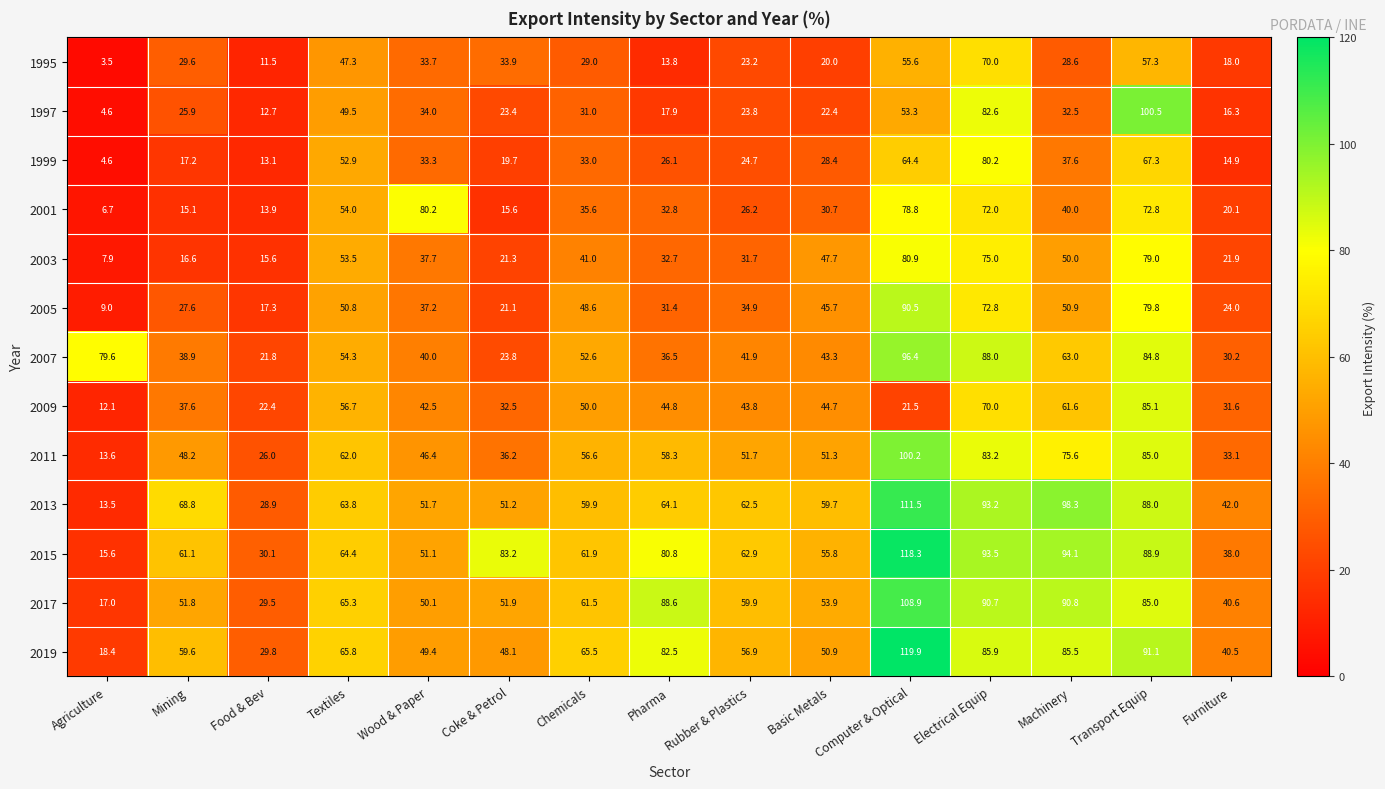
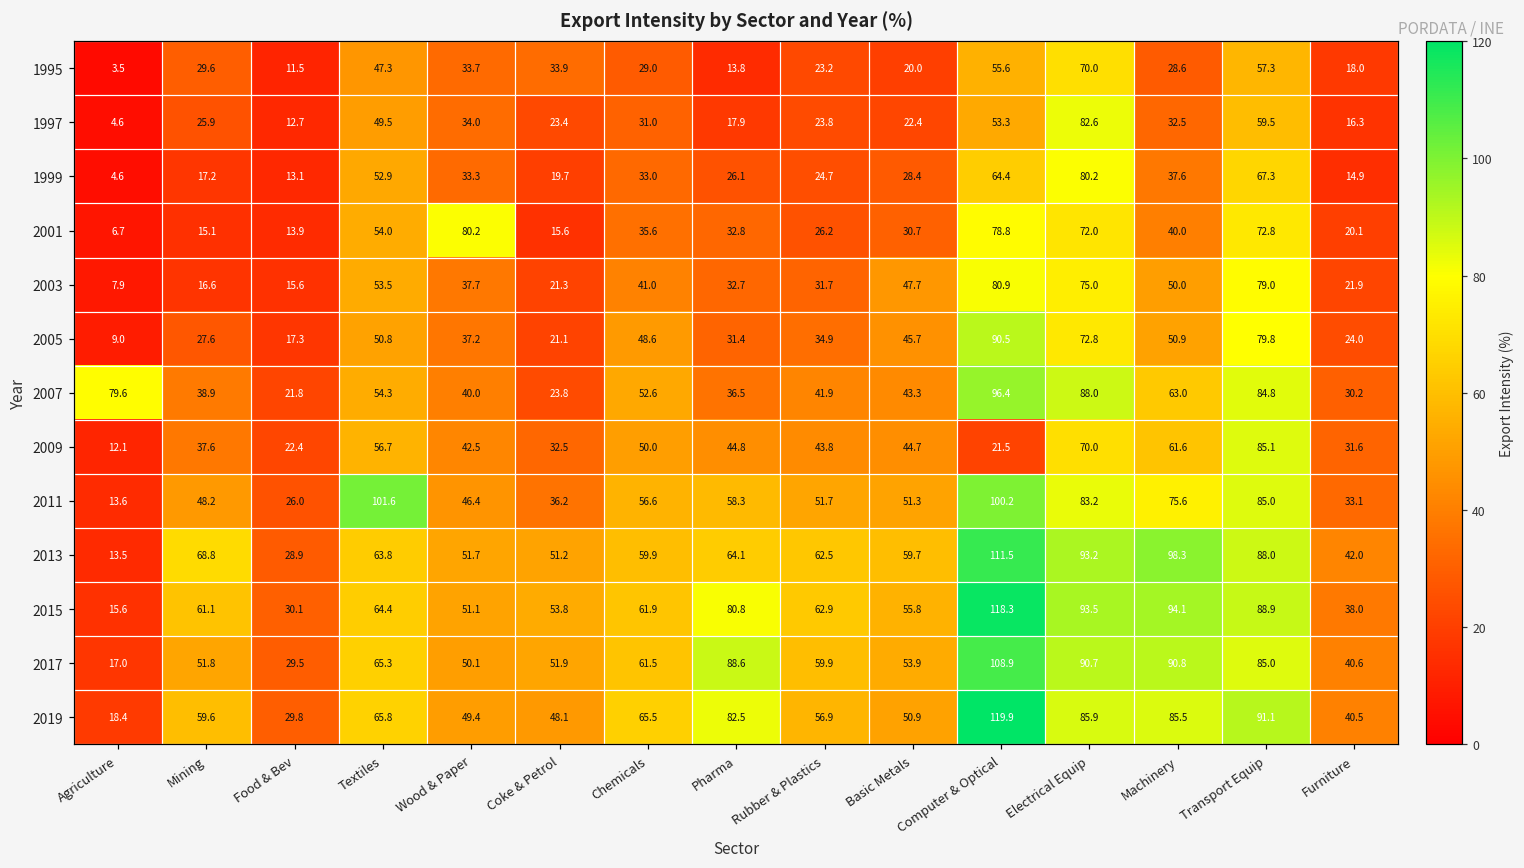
  {
    "1995": {
      "Agriculture": 3.5,
      "Mining": 29.6,
      "Food & Bev": 11.5,
      "Textiles": 47.3,
      "Wood & Paper": 33.7,
      "Coke & Petrol": 33.9,
      "Chemicals": 29.0,
      "Pharma": 13.8,
      "Rubber & Plastics": 23.2,
      "Basic Metals": 20.0,
      "Computer & Optical": 55.6,
      "Electrical Equip": 70.0,
      "Machinery": 28.6,
      "Transport Equip": 57.3,
      "Furniture": 18.0
    },
    "1997": {
      "Agriculture": 4.6,
      "Mining": 25.9,
      "Food & Bev": 12.7,
      "Textiles": 49.5,
      "Wood & Paper": 34.0,
      "Coke & Petrol": 23.4,
      "Chemicals": 31.0,
      "Pharma": 17.9,
      "Rubber & Plastics": 23.8,
      "Basic Metals": 22.4,
      "Computer & Optical": 53.3,
      "Electrical Equip": 82.6,
      "Machinery": 32.5,
-     "Transport Equip": 100.5,
+     "Transport Equip": 59.5,
      "Furniture": 16.3
    },
    "1999": {
      "Agriculture": 4.6,
      "Mining": 17.2,
      "Food & Bev": 13.1,
      "Textiles": 52.9,
      "Wood & Paper": 33.3,
      "Coke & Petrol": 19.7,
      "Chemicals": 33.0,
      "Pharma": 26.1,
      "Rubber & Plastics": 24.7,
      "Basic Metals": 28.4,
      "Computer & Optical": 64.4,
      "Electrical Equip": 80.2,
      "Machinery": 37.6,
      "Transport Equip": 67.3,
      "Furniture": 14.9
    },
    "2001": {
      "Agriculture": 6.7,
      "Mining": 15.1,
      "Food & Bev": 13.9,
      "Textiles": 54.0,
      "Wood & Paper": 80.2,
      "Coke & Petrol": 15.6,
      "Chemicals": 35.6,
      "Pharma": 32.8,
      "Rubber & Plastics": 26.2,
      "Basic Metals": 30.7,
      "Computer & Optical": 78.8,
      "Electrical Equip": 72.0,
      "Machinery": 40.0,
      "Transport Equip": 72.8,
      "Furniture": 20.1
    },
    "2003": {
      "Agriculture": 7.9,
      "Mining": 16.6,
      "Food & Bev": 15.6,
      "Textiles": 53.5,
      "Wood & Paper": 37.7,
      "Coke & Petrol": 21.3,
      "Chemicals": 41.0,
      "Pharma": 32.7,
      "Rubber & Plastics": 31.7,
      "Basic Metals": 47.7,
      "Computer & Optical": 80.9,
      "Electrical Equip": 75.0,
      "Machinery": 50.0,
      "Transport Equip": 79.0,
      "Furniture": 21.9
    },
    "2005": {
      "Agriculture": 9.0,
      "Mining": 27.6,
      "Food & Bev": 17.3,
      "Textiles": 50.8,
      "Wood & Paper": 37.2,
      "Coke & Petrol": 21.1,
      "Chemicals": 48.6,
      "Pharma": 31.4,
      "Rubber & Plastics": 34.9,
      "Basic Metals": 45.7,
      "Computer & Optical": 90.5,
      "Electrical Equip": 72.8,
      "Machinery": 50.9,
      "Transport Equip": 79.8,
      "Furniture": 24.0
    },
    "2007": {
      "Agriculture": 79.6,
      "Mining": 38.9,
      "Food & Bev": 21.8,
      "Textiles": 54.3,
      "Wood & Paper": 40.0,
      "Coke & Petrol": 23.8,
      "Chemicals": 52.6,
      "Pharma": 36.5,
      "Rubber & Plastics": 41.9,
      "Basic Metals": 43.3,
      "Computer & Optical": 96.4,
      "Electrical Equip": 88.0,
      "Machinery": 63.0,
      "Transport Equip": 84.8,
      "Furniture": 30.2
    },
    "2009": {
      "Agriculture": 12.1,
      "Mining": 37.6,
      "Food & Bev": 22.4,
      "Textiles": 56.7,
      "Wood & Paper": 42.5,
      "Coke & Petrol": 32.5,
      "Chemicals": 50.0,
      "Pharma": 44.8,
      "Rubber & Plastics": 43.8,
      "Basic Metals": 44.7,
      "Computer & Optical": 21.5,
      "Electrical Equip": 70.0,
      "Machinery": 61.6,
      "Transport Equip": 85.1,
      "Furniture": 31.6
    },
    "2011": {
      "Agriculture": 13.6,
      "Mining": 48.2,
      "Food & Bev": 26.0,
-     "Textiles": 62.0,
+     "Textiles": 101.6,
      "Wood & Paper": 46.4,
      "Coke & Petrol": 36.2,
      "Chemicals": 56.6,
      "Pharma": 58.3,
      "Rubber & Plastics": 51.7,
      "Basic Metals": 51.3,
      "Computer & Optical": 100.2,
      "Electrical Equip": 83.2,
      "Machinery": 75.6,
      "Transport Equip": 85.0,
      "Furniture": 33.1
    },
    "2013": {
      "Agriculture": 13.5,
      "Mining": 68.8,
      "Food & Bev": 28.9,
      "Textiles": 63.8,
      "Wood & Paper": 51.7,
      "Coke & Petrol": 51.2,
      "Chemicals": 59.9,
      "Pharma": 64.1,
      "Rubber & Plastics": 62.5,
      "Basic Metals": 59.7,
      "Computer & Optical": 111.5,
      "Electrical Equip": 93.2,
      "Machinery": 98.3,
      "Transport Equip": 88.0,
      "Furniture": 42.0
    },
    "2015": {
      "Agriculture": 15.6,
      "Mining": 61.1,
      "Food & Bev": 30.1,
      "Textiles": 64.4,
      "Wood & Paper": 51.1,
-     "Coke & Petrol": 83.2,
+     "Coke & Petrol": 53.8,
      "Chemicals": 61.9,
      "Pharma": 80.8,
      "Rubber & Plastics": 62.9,
      "Basic Metals": 55.8,
      "Computer & Optical": 118.3,
      "Electrical Equip": 93.5,
      "Machinery": 94.1,
      "Transport Equip": 88.9,
      "Furniture": 38.0
    },
    "2017": {
      "Agriculture": 17.0,
      "Mining": 51.8,
      "Food & Bev": 29.5,
      "Textiles": 65.3,
      "Wood & Paper": 50.1,
      "Coke & Petrol": 51.9,
      "Chemicals": 61.5,
      "Pharma": 88.6,
      "Rubber & Plastics": 59.9,
      "Basic Metals": 53.9,
      "Computer & Optical": 108.9,
      "Electrical Equip": 90.7,
      "Machinery": 90.8,
      "Transport Equip": 85.0,
      "Furniture": 40.6
    },
    "2019": {
      "Agriculture": 18.4,
      "Mining": 59.6,
      "Food & Bev": 29.8,
      "Textiles": 65.8,
      "Wood & Paper": 49.4,
      "Coke & Petrol": 48.1,
      "Chemicals": 65.5,
      "Pharma": 82.5,
      "Rubber & Plastics": 56.9,
      "Basic Metals": 50.9,
      "Computer & Optical": 119.9,
      "Electrical Equip": 85.9,
      "Machinery": 85.5,
      "Transport Equip": 91.1,
      "Furniture": 40.5
    }
  }
